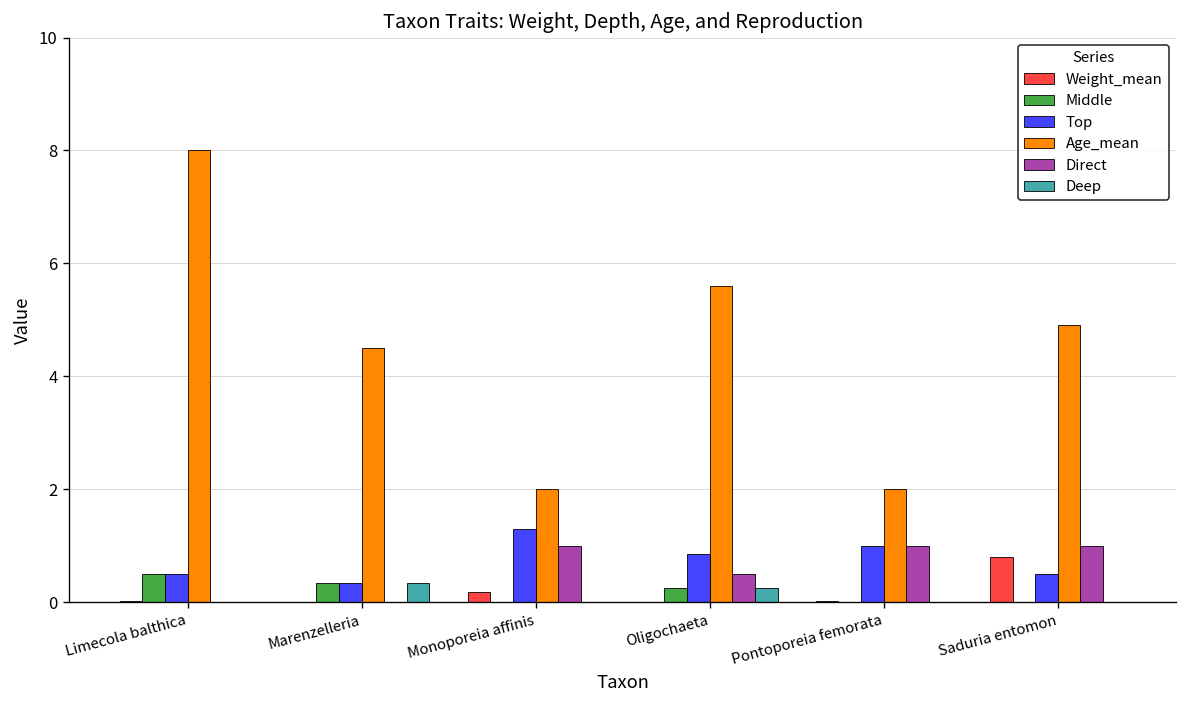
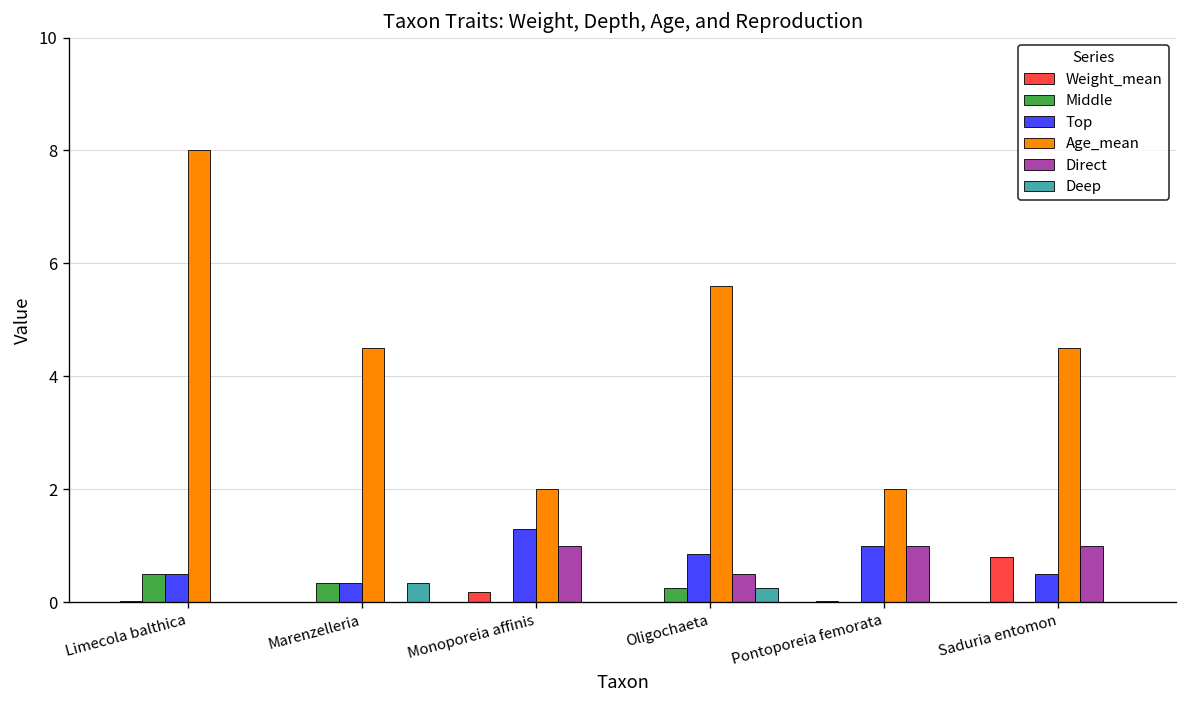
  {
    "Weight_mean": {
      "Monoporeia affinis": 0.2,
      "Saduria entomon": 0.8
    },
    "Middle": {
      "Limecola balthica": 0.5,
      "Marenzelleria": 0.3,
      "Monoporeia affinis": 0.0,
      "Oligochaeta": 0.3,
      "Pontoporeia femorata": 0.0,
      "Saduria entomon": 0.0
    },
    "Top": {
      "Limecola balthica": 0.5,
      "Marenzelleria": 0.3,
      "Monoporeia affinis": 1.3,
      "Oligochaeta": 0.9,
      "Pontoporeia femorata": 1.0,
      "Saduria entomon": 0.5
    },
    "Age_mean": {
      "Limecola balthica": 8.0,
      "Marenzelleria": 4.5,
      "Monoporeia affinis": 2.0,
      "Oligochaeta": 5.6,
      "Pontoporeia femorata": 2.0,
-     "Saduria entomon": 4.9
+     "Saduria entomon": 4.5
    },
    "Direct": {
      "Limecola balthica": 0.0,
      "Marenzelleria": 0.0,
      "Monoporeia affinis": 1.0,
      "Oligochaeta": 0.5,
      "Pontoporeia femorata": 1.0,
      "Saduria entomon": 1.0
    },
    "Deep": {
      "Limecola balthica": 0.0,
      "Marenzelleria": 0.3,
      "Monoporeia affinis": 0.0,
      "Oligochaeta": 0.3,
      "Pontoporeia femorata": 0.0,
      "Saduria entomon": 0.0
    }
  }
